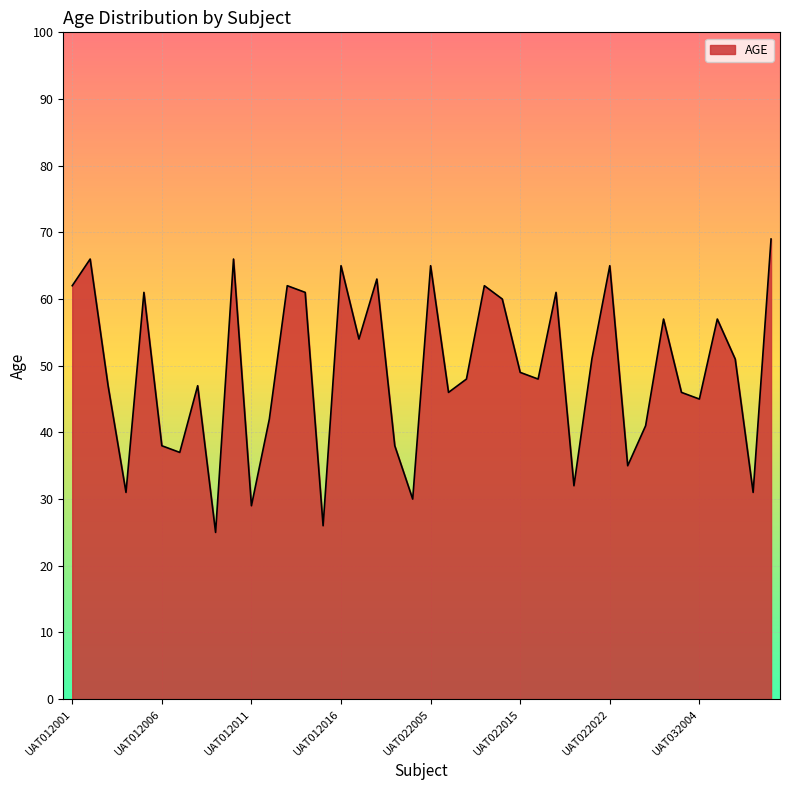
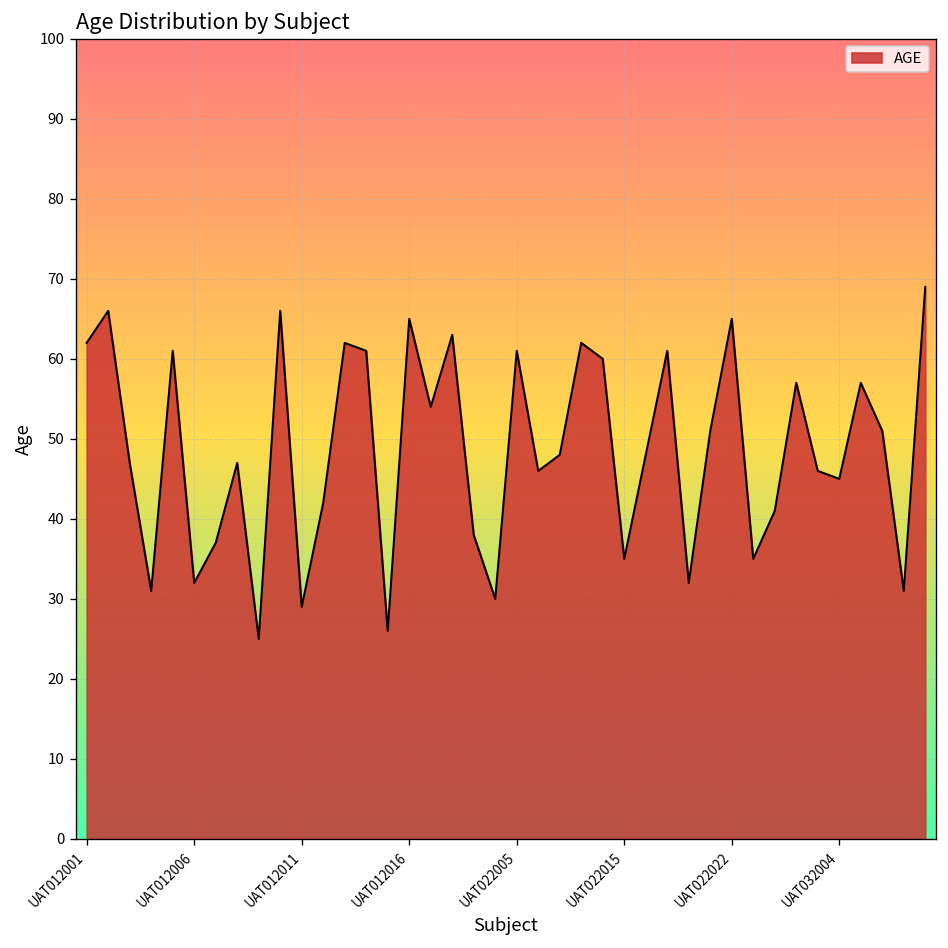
  {
    "UAT012001": 62,
-   "UAT012006": 38,
+   "UAT012006": 32,
    "UAT012011": 29,
    "UAT012016": 65,
-   "UAT022005": 65,
-   "UAT022015": 49,
+   "UAT022005": 61,
+   "UAT022015": 35,
    "UAT022022": 65,
    "UAT032004": 45
  }
